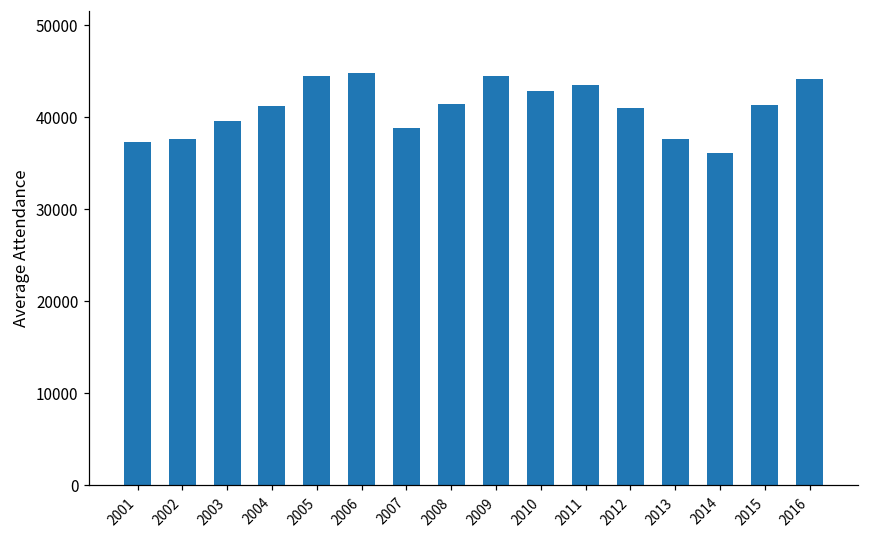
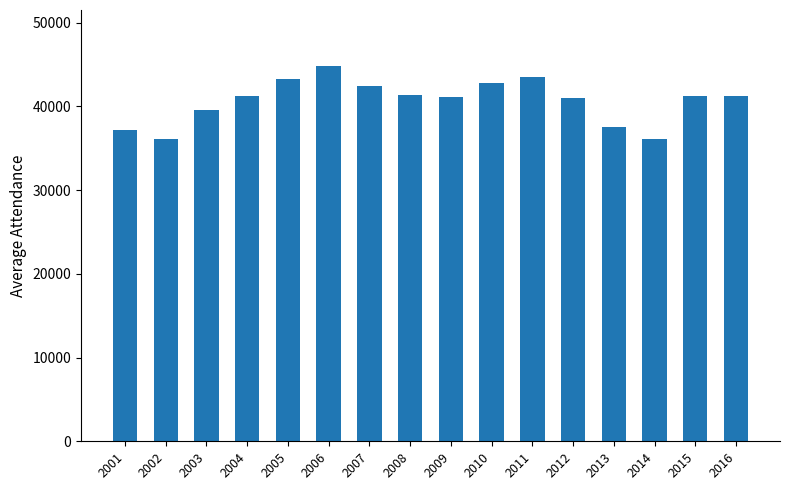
  {
    "2001": 37000,
-   "2002": 38000,
+   "2002": 36000,
    "2003": 40000,
    "2004": 41000,
-   "2005": 45000,
+   "2005": 43000,
    "2006": 45000,
-   "2007": 39000,
+   "2007": 42000,
    "2008": 41000,
-   "2009": 45000,
+   "2009": 41000,
    "2010": 43000,
    "2011": 44000,
    "2012": 41000,
    "2013": 38000,
    "2014": 36000,
    "2015": 41000,
-   "2016": 44000
+   "2016": 41000
  }
